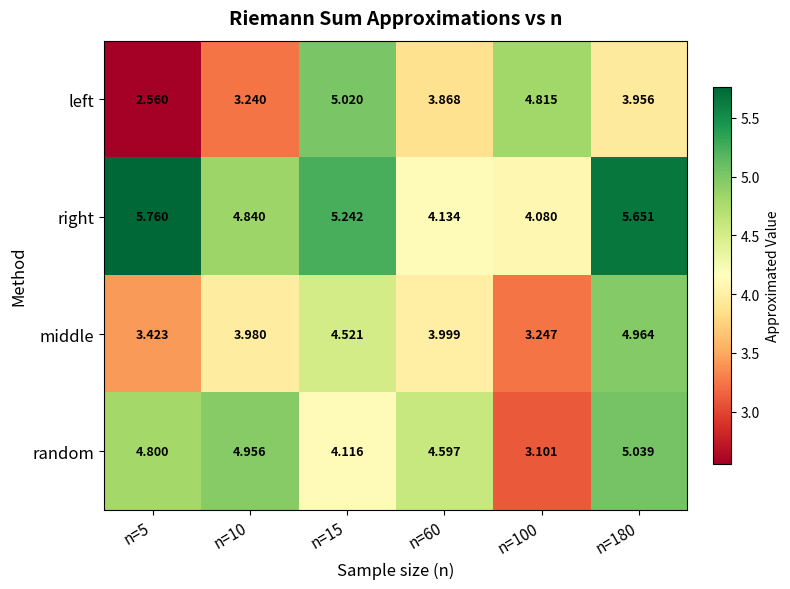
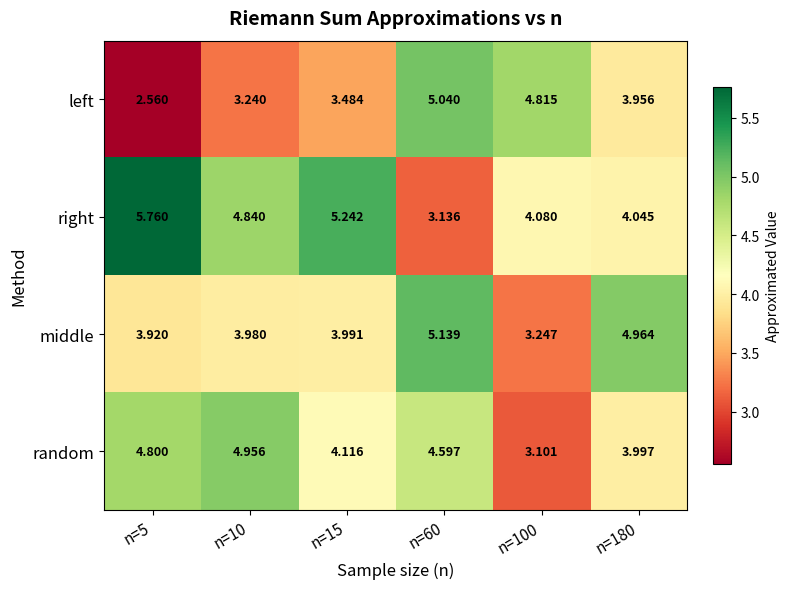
  {
    "left": {
      "n=5": 2.560,
      "n=10": 3.240,
-     "n=15": 5.020,
-     "n=60": 3.868,
+     "n=15": 3.484,
+     "n=60": 5.040,
      "n=100": 4.815,
      "n=180": 3.956
    },
    "right": {
      "n=5": 5.760,
      "n=10": 4.840,
      "n=15": 5.242,
-     "n=60": 4.134,
+     "n=60": 3.136,
      "n=100": 4.080,
-     "n=180": 5.651
+     "n=180": 4.045
    },
    "middle": {
-     "n=5": 3.423,
+     "n=5": 3.920,
      "n=10": 3.980,
-     "n=15": 4.521,
-     "n=60": 3.999,
+     "n=15": 3.991,
+     "n=60": 5.139,
      "n=100": 3.247,
      "n=180": 4.964
    },
    "random": {
      "n=5": 4.800,
      "n=10": 4.956,
      "n=15": 4.116,
      "n=60": 4.597,
      "n=100": 3.101,
-     "n=180": 5.039
+     "n=180": 3.997
    }
  }
